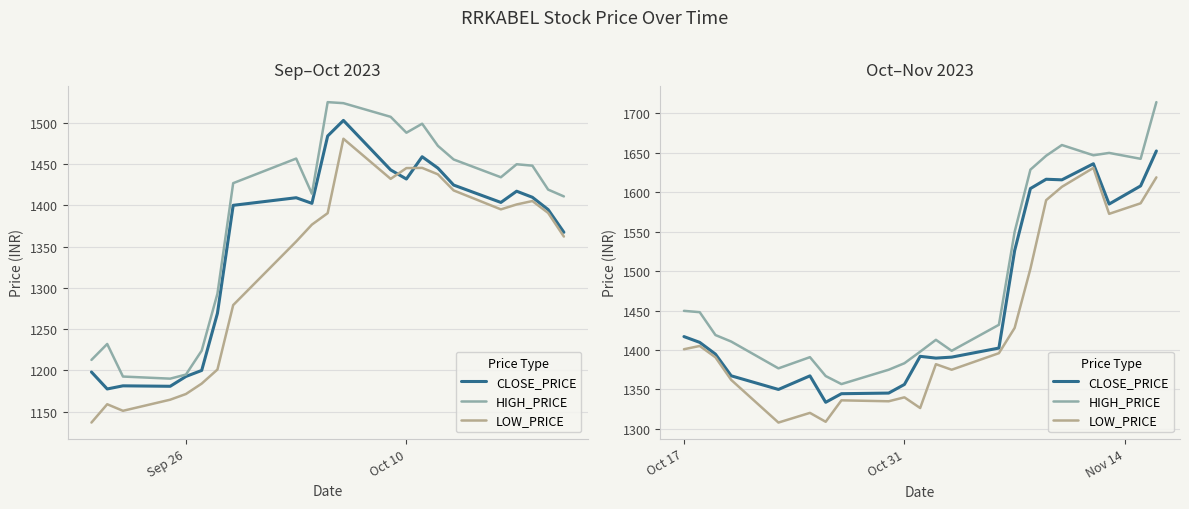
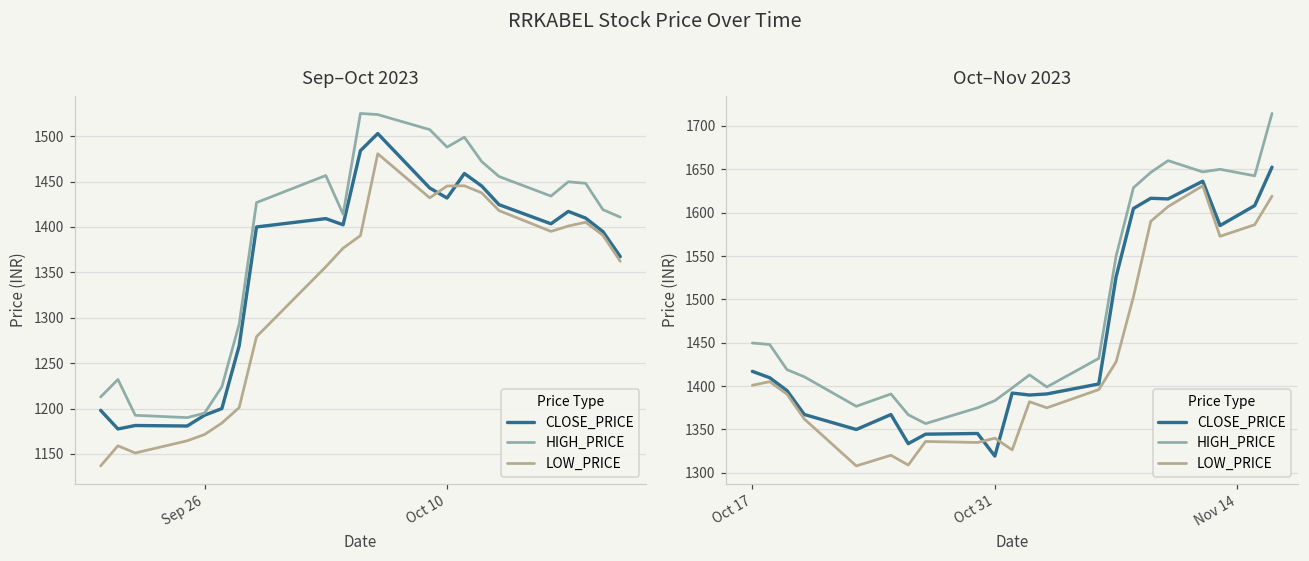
  {
    "Sep–Oct 2023": {
      "CLOSE_PRICE": {
        "Oct 10": 1430
      }
    },
    "Oct–Nov 2023": {
      "CLOSE_PRICE": {
        "Oct 17": 1420,
-       "Oct 31": 1360
+       "Oct 31": 1320
      }
    }
  }
